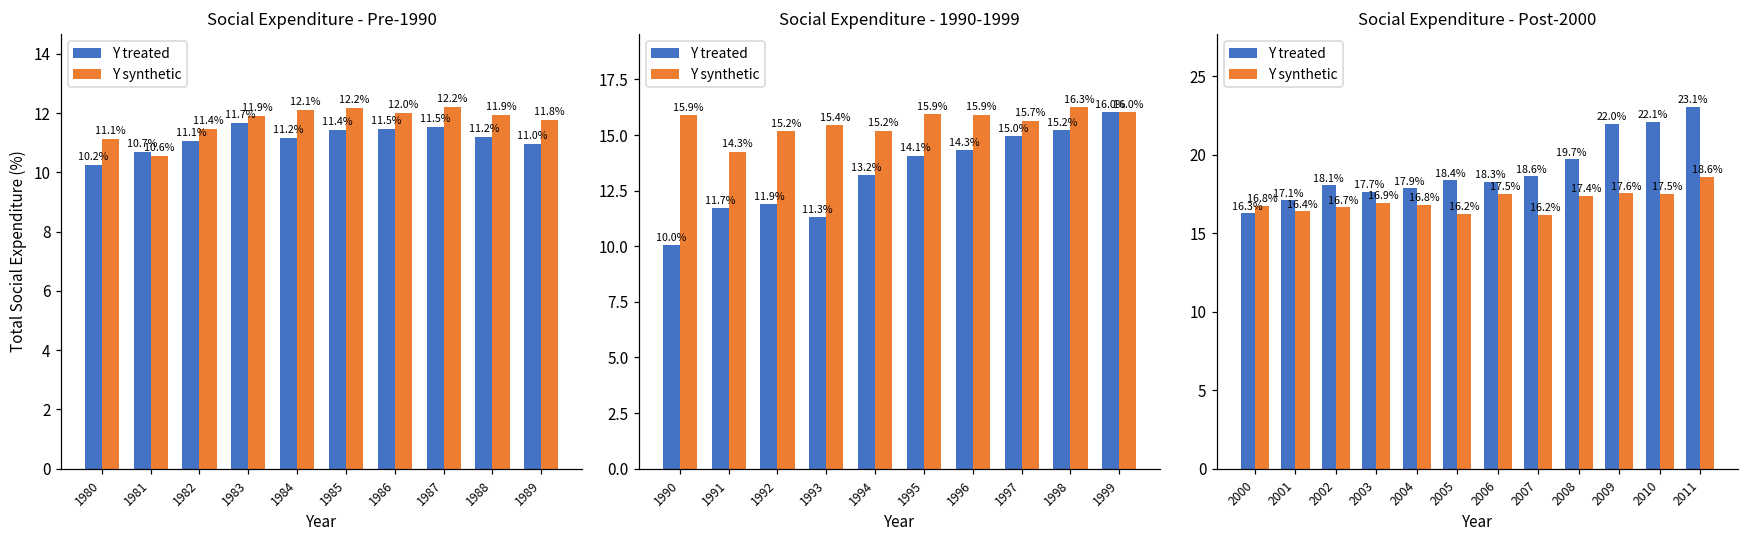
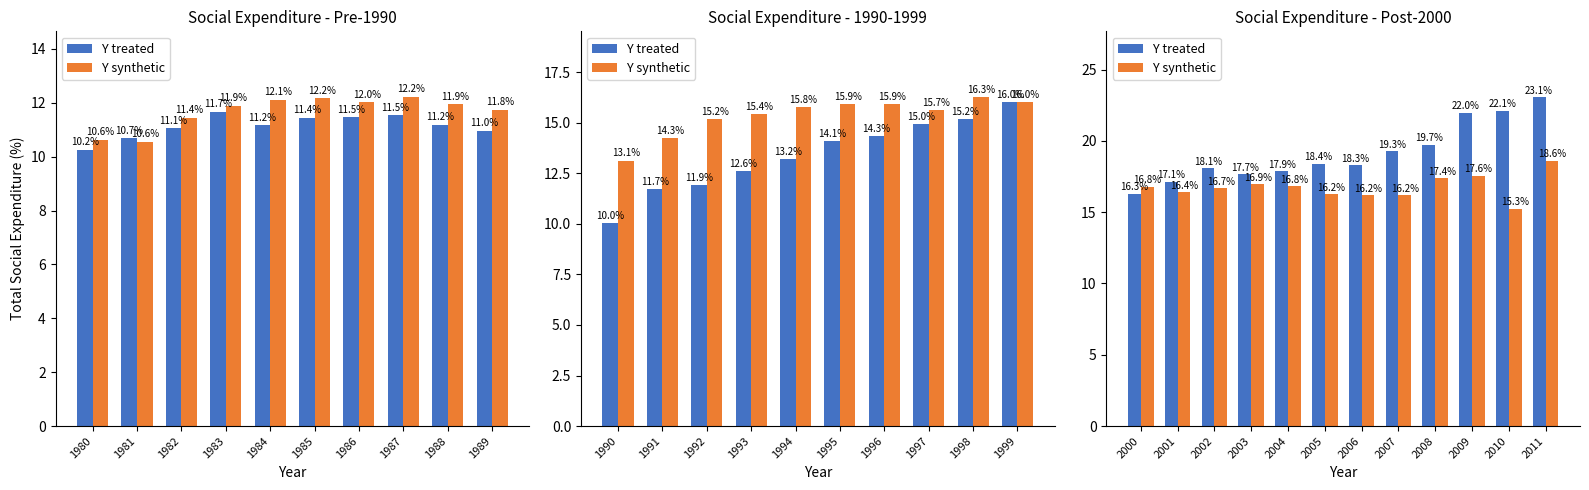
  {
    "Social Expenditure - Pre-1990": {
      "Y treated": {
        "1980": "10.2%",
        "1982": "11.1%",
        "1984": "11.2%",
        "1985": "11.4%",
        "1986": "11.5%",
        "1987": "11.5%",
        "1988": "11.2%",
        "1989": "11.0%"
      },
      "Y synthetic": {
-       "1980": "11.1%",
+       "1980": "10.6%",
        "1982": "11.4%",
        "1984": "12.1%",
        "1985": "12.2%",
        "1986": "12.0%",
        "1987": "12.2%",
        "1988": "11.9%",
        "1989": "11.8%"
      }
    },
    "Social Expenditure - 1990-1999": {
      "Y treated": {
        "1990": "10.0%",
        "1991": "11.7%",
        "1992": "11.9%",
-       "1993": "11.3%",
+       "1993": "12.6%",
        "1994": "13.2%",
        "1995": "14.1%",
        "1996": "14.3%",
        "1997": "15.0%",
        "1998": "15.2%"
      },
      "Y synthetic": {
-       "1990": "15.9%",
+       "1990": "13.1%",
        "1991": "14.3%",
        "1992": "15.2%",
        "1993": "15.4%",
-       "1994": "15.2%",
+       "1994": "15.8%",
        "1995": "15.9%",
        "1996": "15.9%",
        "1997": "15.7%",
        "1998": "16.3%"
      }
    },
    "Social Expenditure - Post-2000": {
      "Y treated": {
        "2001": "17.1%",
        "2002": "18.1%",
        "2003": "17.7%",
        "2004": "17.9%",
        "2005": "18.4%",
        "2006": "18.3%",
-       "2007": "18.6%",
+       "2007": "19.3%",
        "2008": "19.7%",
        "2009": "22.0%",
        "2010": "22.1%",
        "2011": "23.1%"
      },
      "Y synthetic": {
        "2001": "16.4%",
        "2002": "16.7%",
        "2003": "16.9%",
        "2004": "16.8%",
        "2005": "16.2%",
-       "2006": "17.5%",
+       "2006": "16.2%",
        "2007": "16.2%",
        "2008": "17.4%",
        "2009": "17.6%",
-       "2010": "17.5%",
+       "2010": "15.3%",
        "2011": "18.6%"
      }
    }
  }
